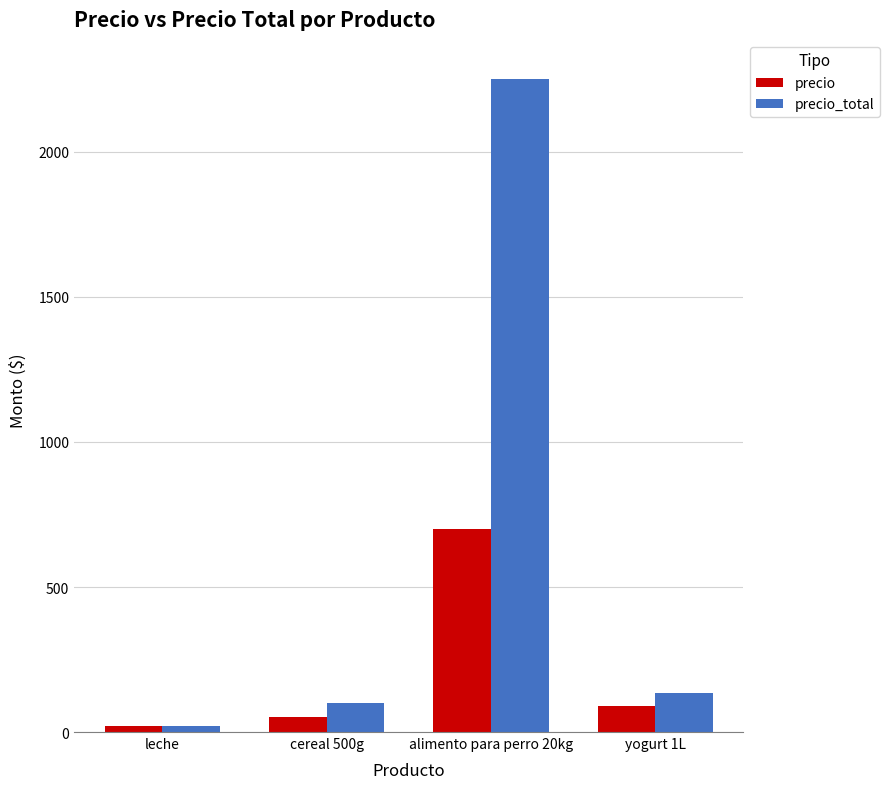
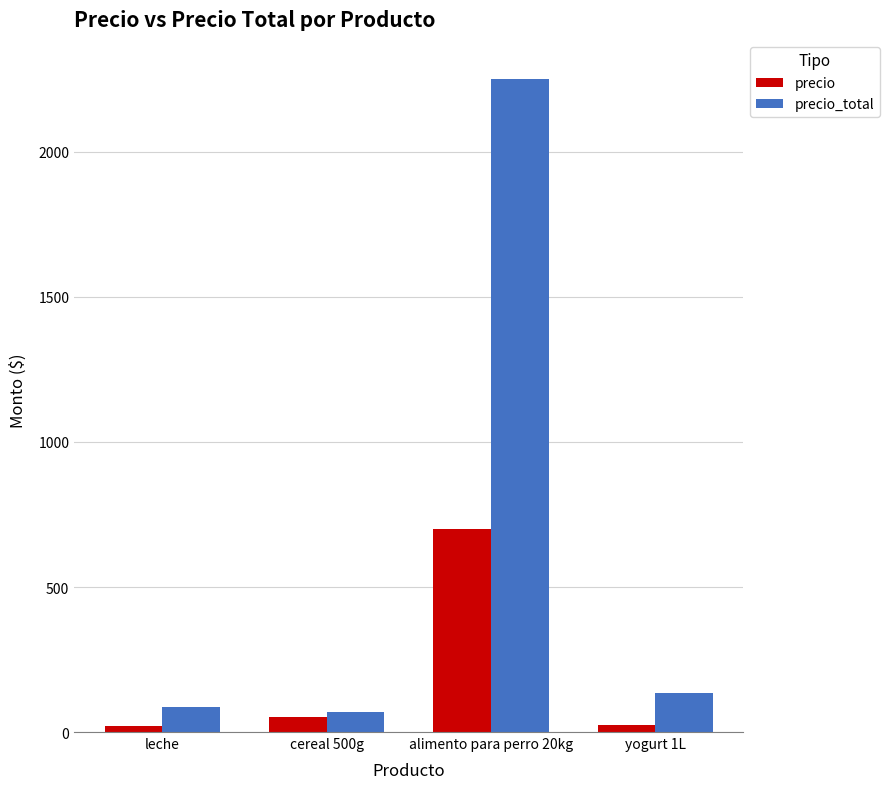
  {
    "precio": {
      "leche": 20,
      "cereal 500g": 50,
      "alimento para perro 20kg": 700,
-     "yogurt 1L": 90
+     "yogurt 1L": 30
    },
    "precio_total": {
-     "leche": 20,
-     "cereal 500g": 100,
+     "leche": 90,
+     "cereal 500g": 70,
      "alimento para perro 20kg": 2250,
      "yogurt 1L": 130
    }
  }
